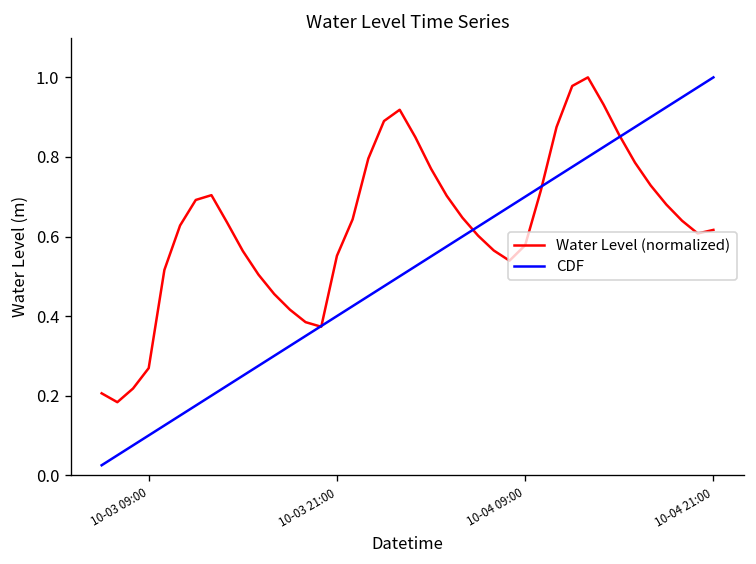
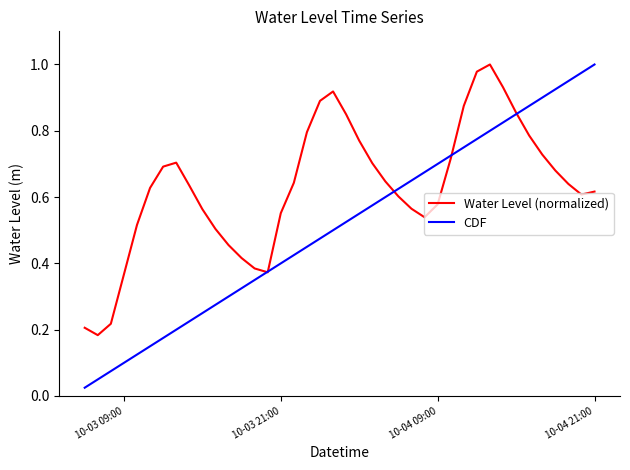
  {
    "Water Level (normalized)": {
-     "10-03 09:00": 0.27,
+     "10-03 09:00": 0.37,
      "10-03 21:00": 0.55,
      "10-04 21:00": 0.62
    },
    "CDF": {
      "10-03 09:00": 0.10,
      "10-03 21:00": 0.40,
      "10-04 09:00": 0.70,
      "10-04 21:00": 1.00
    }
  }
